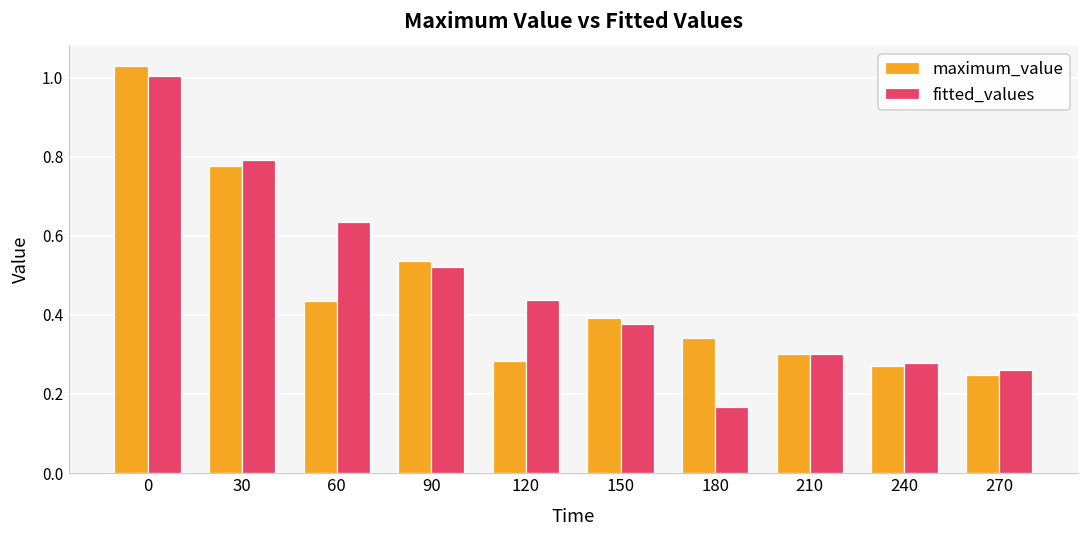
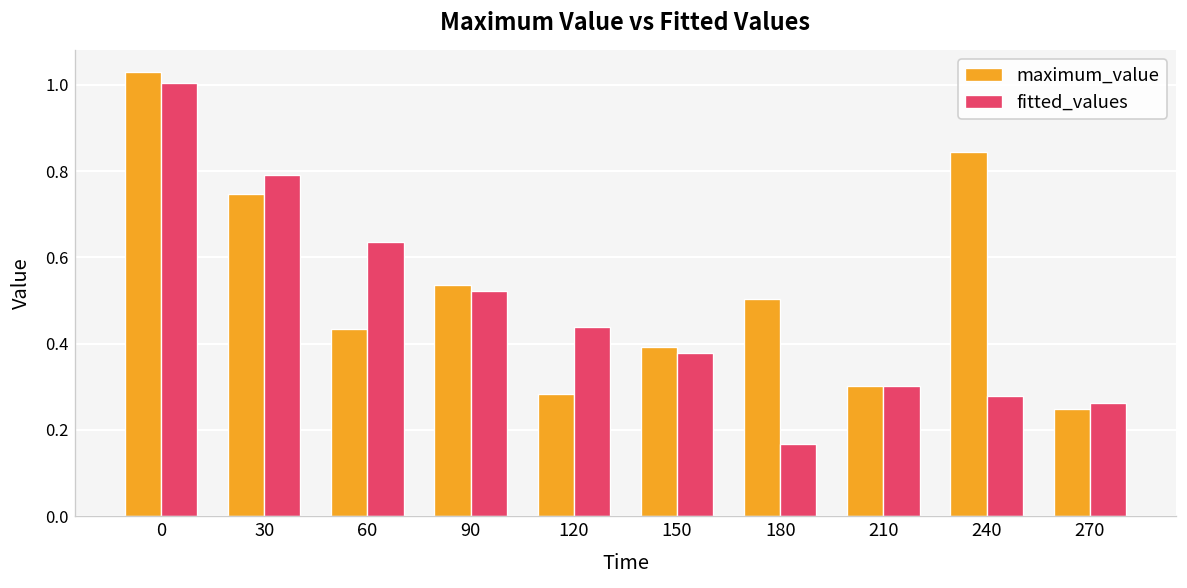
  {
    "maximum_value": {
      "0": 1.03,
-     "30": 0.78,
+     "30": 0.75,
      "60": 0.43,
      "90": 0.54,
      "120": 0.28,
      "150": 0.39,
-     "180": 0.34,
+     "180": 0.50,
      "210": 0.30,
-     "240": 0.27,
+     "240": 0.84,
      "270": 0.25
    },
    "fitted_values": {
      "0": 1.01,
      "30": 0.79,
      "60": 0.63,
      "90": 0.52,
      "120": 0.44,
      "150": 0.38,
      "180": 0.17,
      "210": 0.30,
      "240": 0.28,
      "270": 0.26
    }
  }
